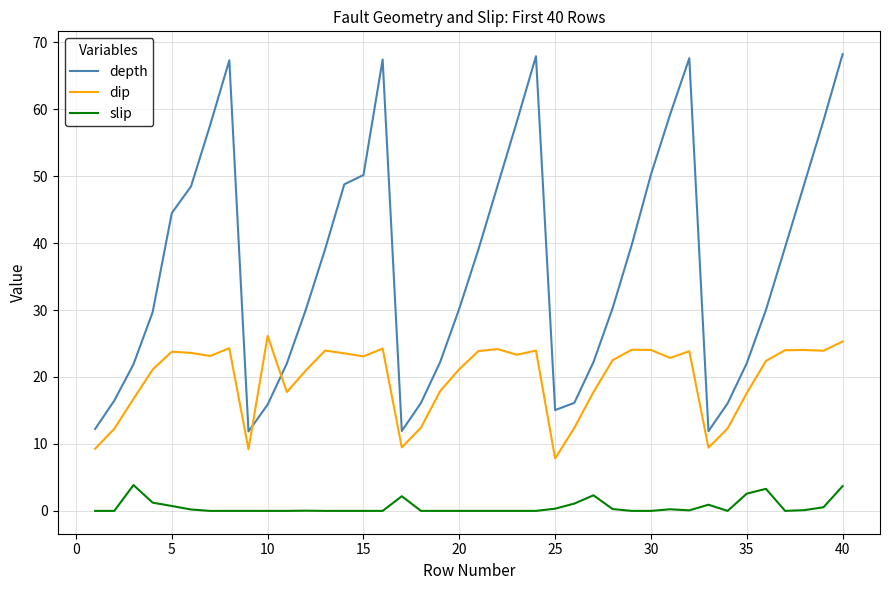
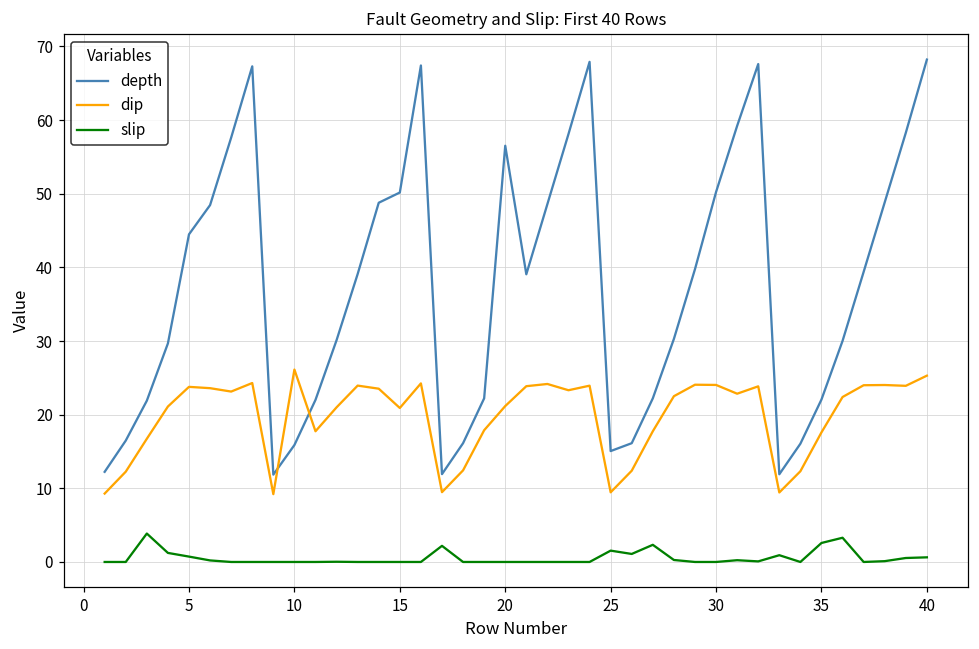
  {
    "depth": {
      "5": 44,
      "10": 16,
      "15": 50,
-     "20": 30,
+     "20": 57,
      "25": 15,
      "30": 50,
      "35": 22,
      "40": 68
    },
    "dip": {
      "5": 24,
      "10": 26,
-     "15": 23,
+     "15": 21,
      "20": 21,
-     "25": 8,
+     "25": 9,
      "30": 24,
      "35": 18,
      "40": 25
    },
    "slip": {
      "5": 1,
      "10": 0,
      "15": 0,
      "20": 0,
-     "25": 0,
+     "25": 2,
      "30": 0,
      "35": 3,
-     "40": 4
+     "40": 1
    }
  }
